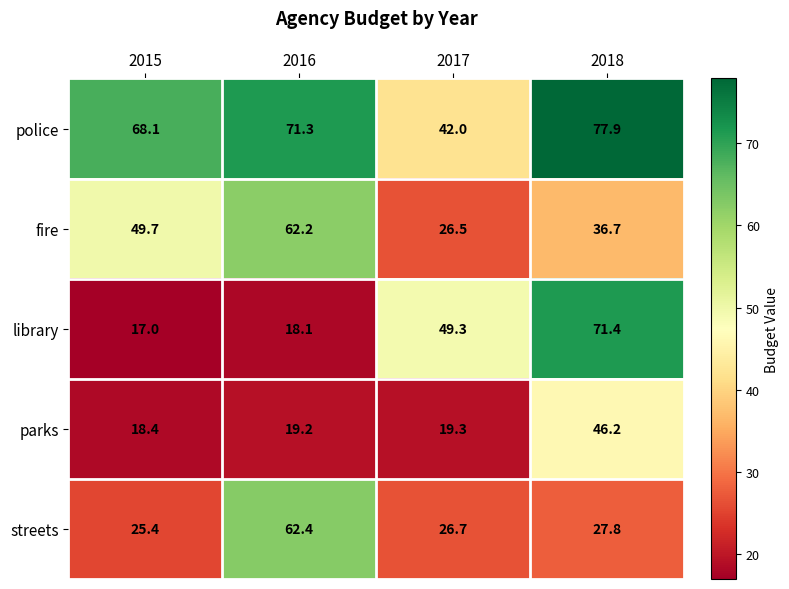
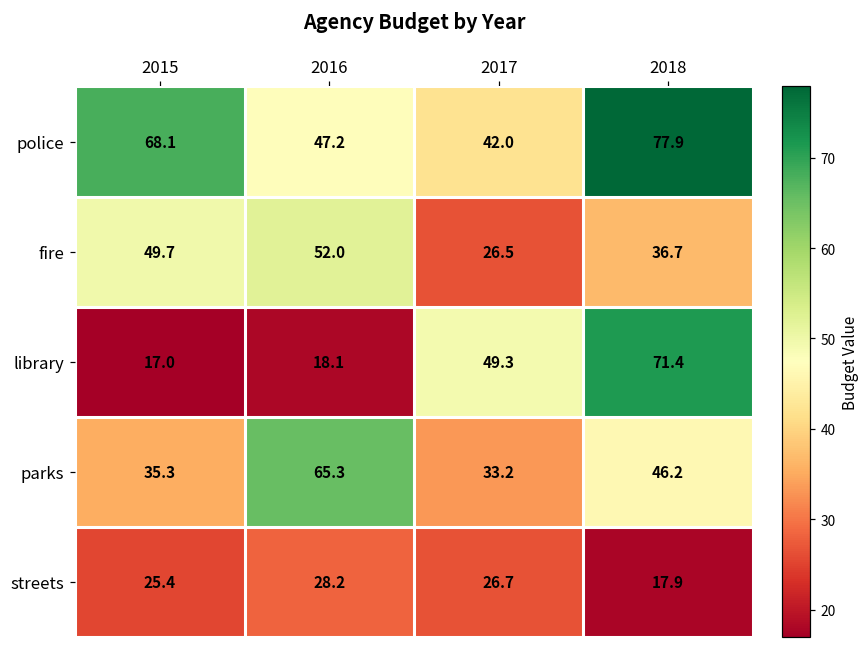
  {
    "police": {
      "2015": 68.1,
-     "2016": 71.3,
+     "2016": 47.2,
      "2017": 42.0,
      "2018": 77.9
    },
    "fire": {
      "2015": 49.7,
-     "2016": 62.2,
+     "2016": 52.0,
      "2017": 26.5,
      "2018": 36.7
    },
    "library": {
      "2015": 17.0,
      "2016": 18.1,
      "2017": 49.3,
      "2018": 71.4
    },
    "parks": {
-     "2015": 18.4,
-     "2016": 19.2,
-     "2017": 19.3,
+     "2015": 35.3,
+     "2016": 65.3,
+     "2017": 33.2,
      "2018": 46.2
    },
    "streets": {
      "2015": 25.4,
-     "2016": 62.4,
+     "2016": 28.2,
      "2017": 26.7,
-     "2018": 27.8
+     "2018": 17.9
    }
  }
